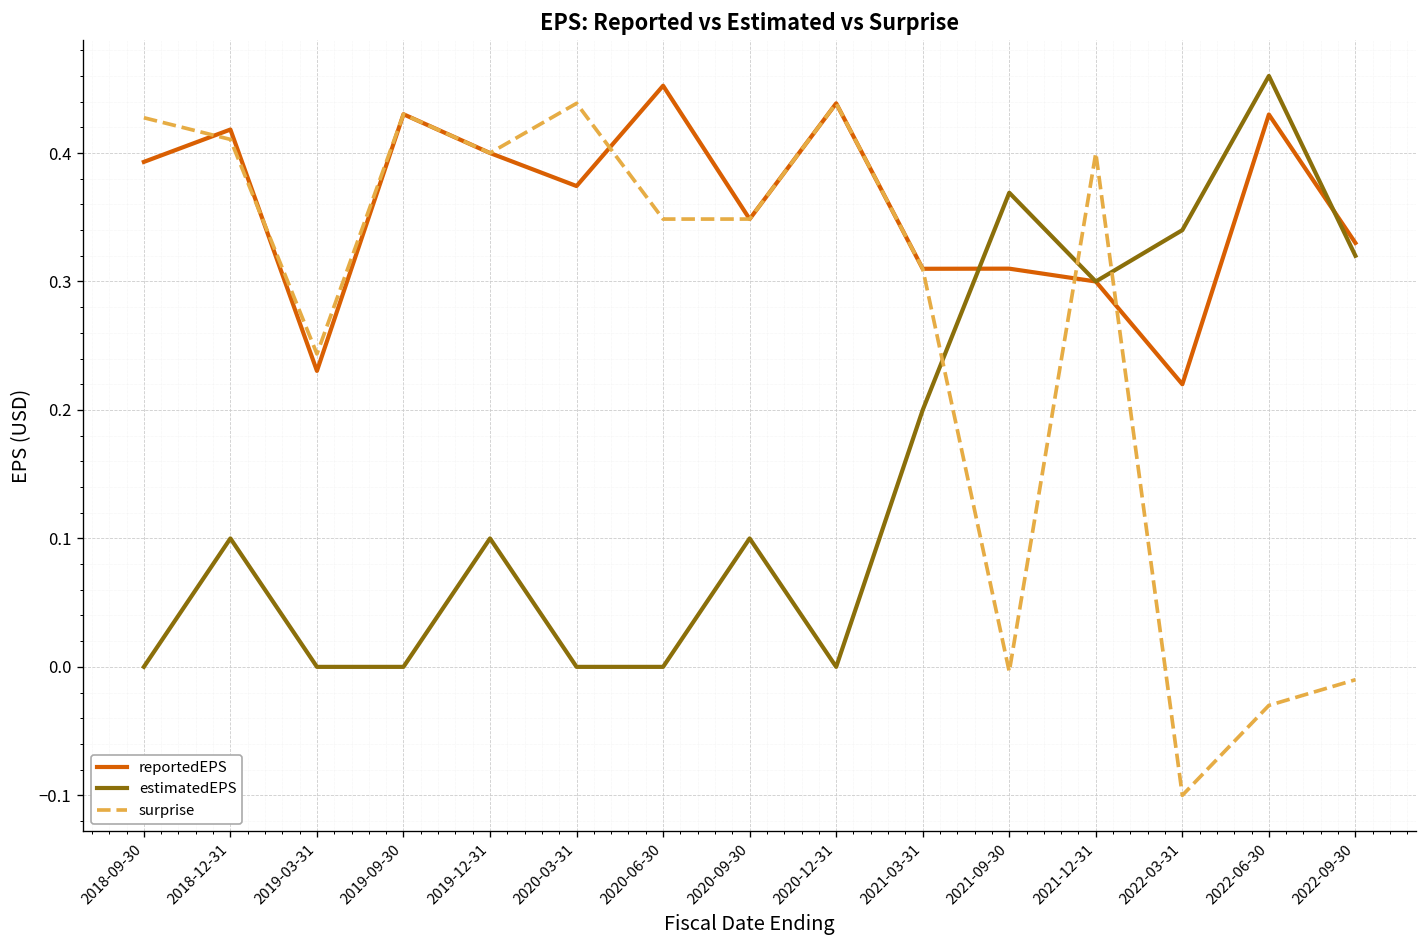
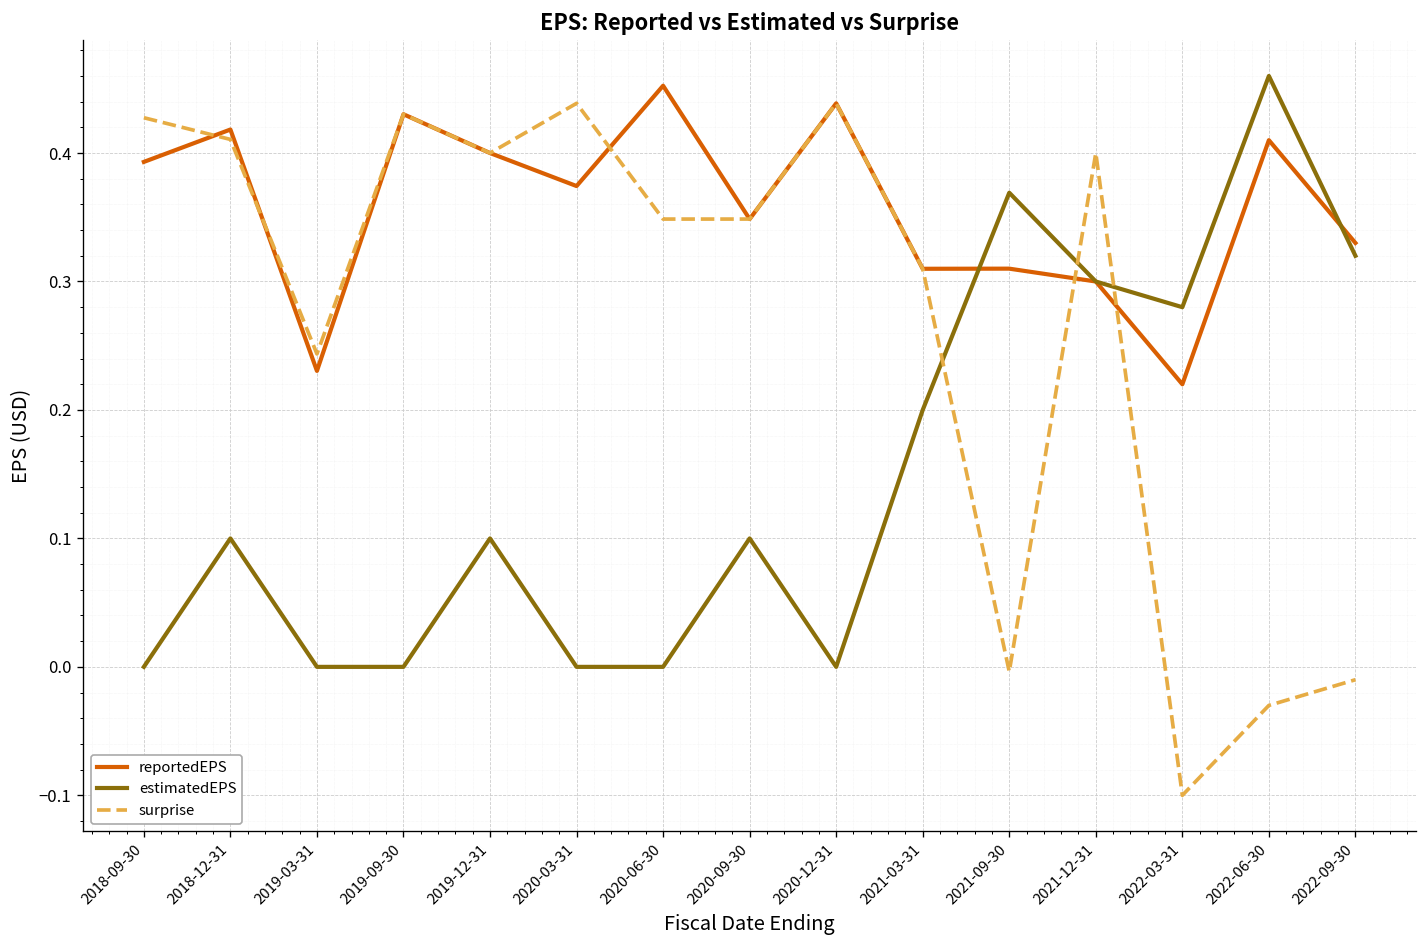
  {
    "reportedEPS": {
      "2018-09-30": 0.393,
      "2018-12-31": 0.42,
      "2019-03-31": 0.23,
      "2020-03-31": 0.374,
      "2020-06-30": 0.452,
      "2021-09-30": 0.31,
      "2022-03-31": 0.22,
-     "2022-06-30": 0.43,
+     "2022-06-30": 0.41,
      "2022-09-30": 0.33
    },
    "estimatedEPS": {
      "2018-09-30": 0.00,
      "2018-12-31": 0.10,
      "2019-03-31": 0.00,
      "2019-09-30": 0.00,
      "2019-12-31": 0.10,
      "2020-03-31": 0.00,
      "2020-06-30": 0.00,
      "2020-09-30": 0.10,
      "2020-12-31": 0.00,
      "2021-03-31": 0.20,
      "2021-09-30": 0.37,
-     "2022-03-31": 0.34,
+     "2022-03-31": 0.28,
      "2022-06-30": 0.46,
      "2022-09-30": 0.32
    },
    "surprise": {
      "2018-09-30": 0.428,
      "2018-12-31": 0.41,
      "2019-03-31": 0.244,
      "2020-03-31": 0.44,
      "2020-06-30": 0.35,
      "2021-09-30": -0.004,
      "2021-12-31": 0.40,
      "2022-03-31": -0.10,
      "2022-06-30": -0.03,
      "2022-09-30": -0.01
    }
  }
